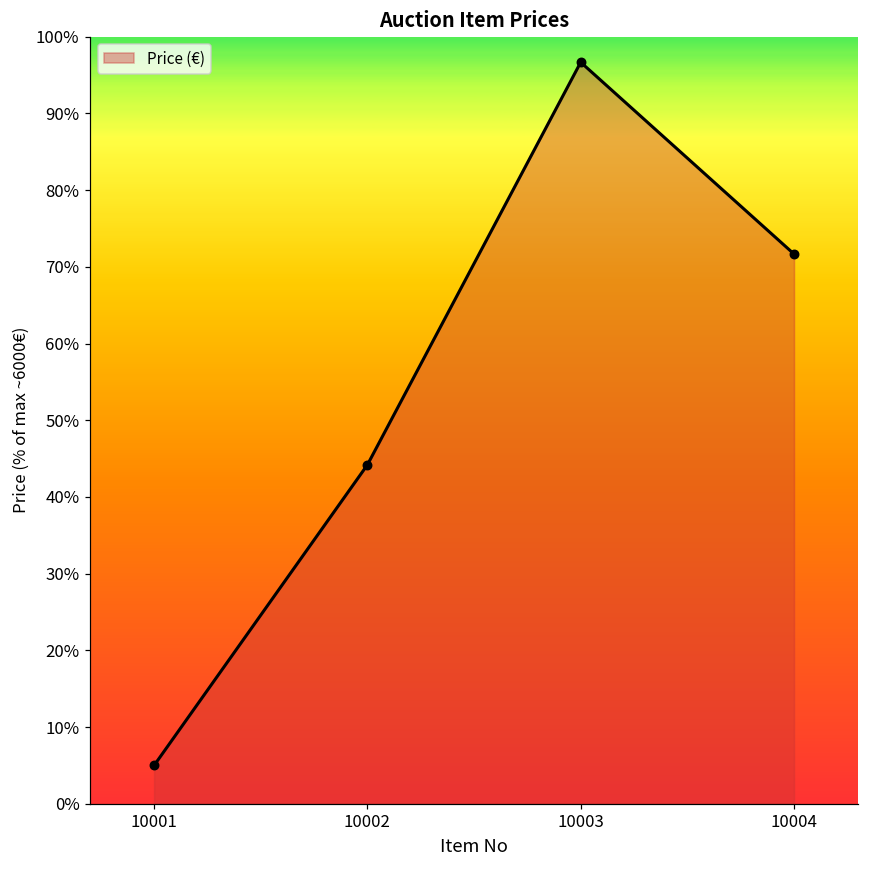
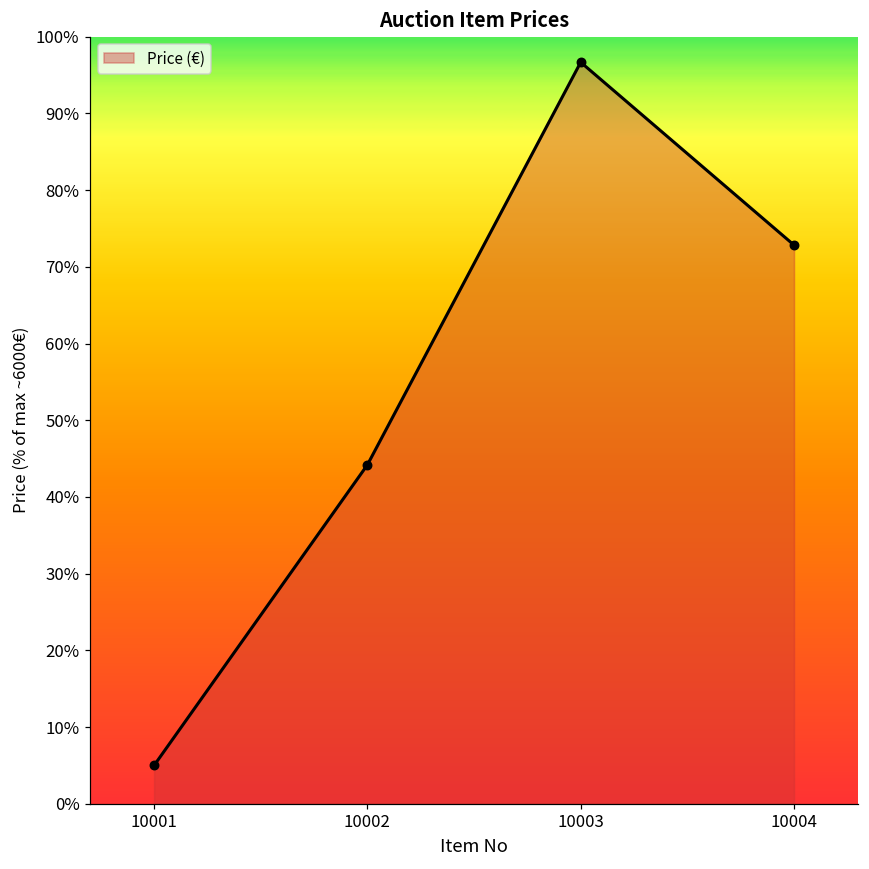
  {
    "10001": "5%",
    "10002": "44%",
    "10003": "97%",
-   "10004": "72%"
+   "10004": "73%"
  }
